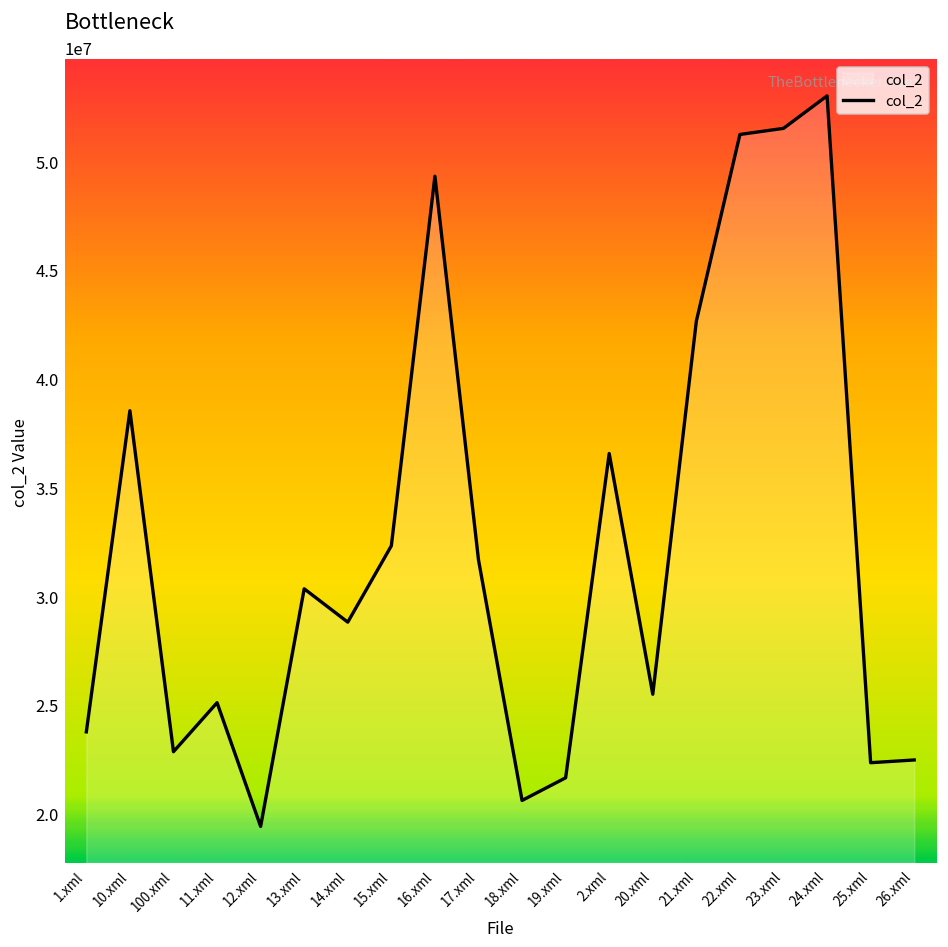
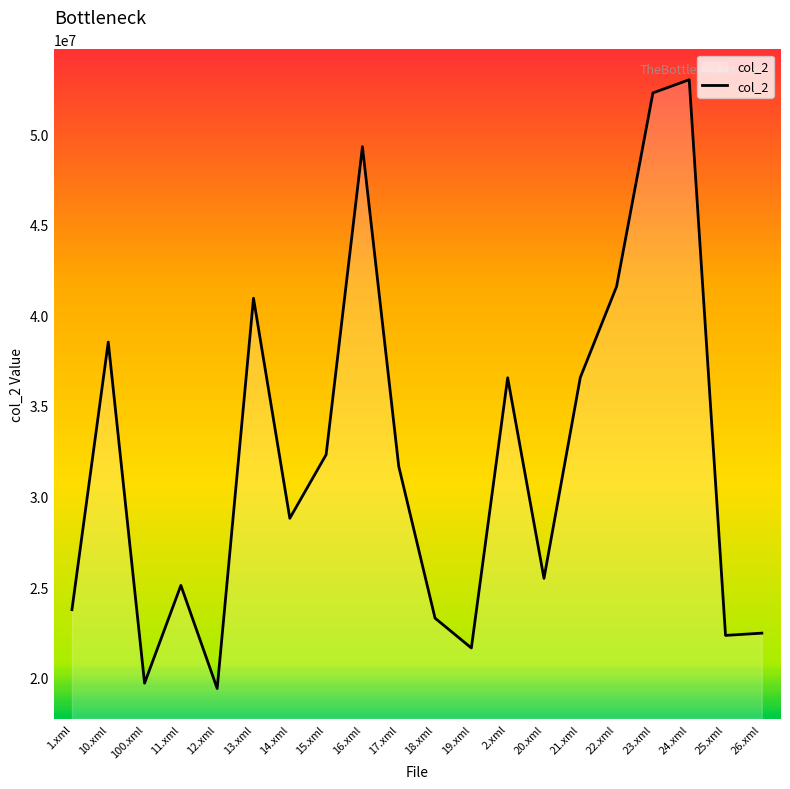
  {
    "1.xml": 23800000,
    "10.xml": 38500000,
-   "100.xml": 22800000,
+   "100.xml": 19700000,
    "11.xml": 25100000,
    "12.xml": 19400000,
-   "13.xml": 30300000,
+   "13.xml": 40900000,
    "14.xml": 28800000,
    "15.xml": 32300000,
    "16.xml": 49300000,
    "17.xml": 31700000,
-   "18.xml": 20600000,
+   "18.xml": 23300000,
    "19.xml": 21600000,
    "2.xml": 36600000,
    "20.xml": 25500000,
-   "21.xml": 42600000,
-   "22.xml": 51200000,
-   "23.xml": 51500000,
+   "21.xml": 36600000,
+   "22.xml": 41600000,
+   "23.xml": 52300000,
    "24.xml": 53000000,
    "25.xml": 22300000,
    "26.xml": 22500000
  }
